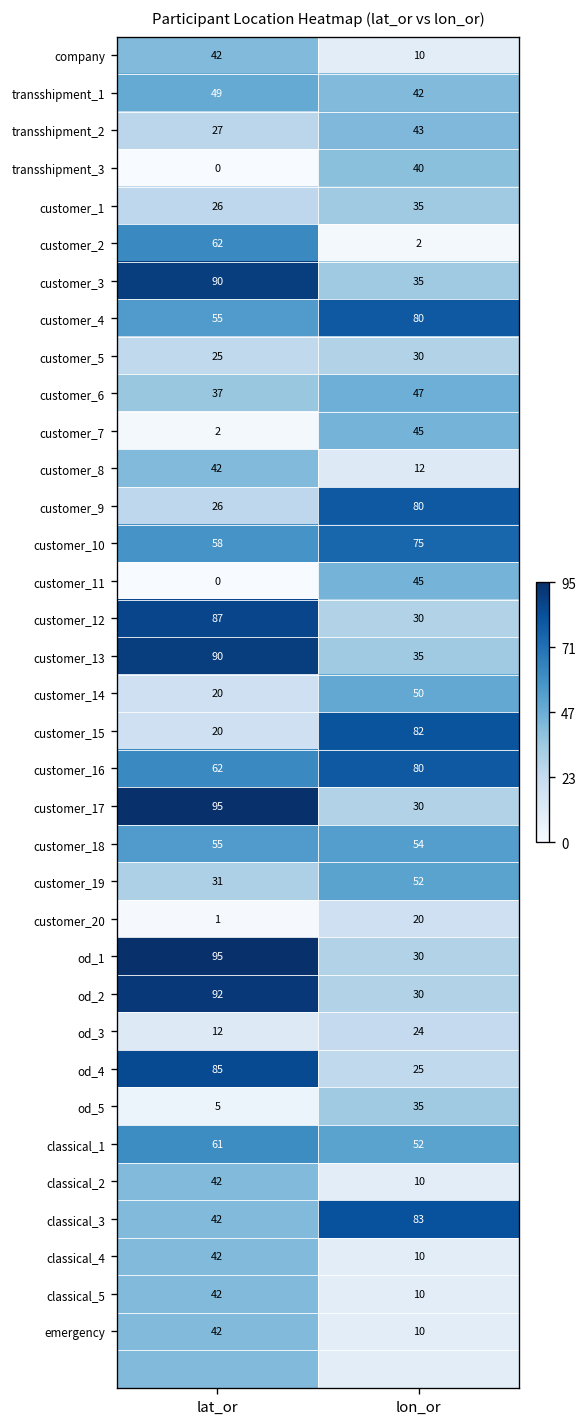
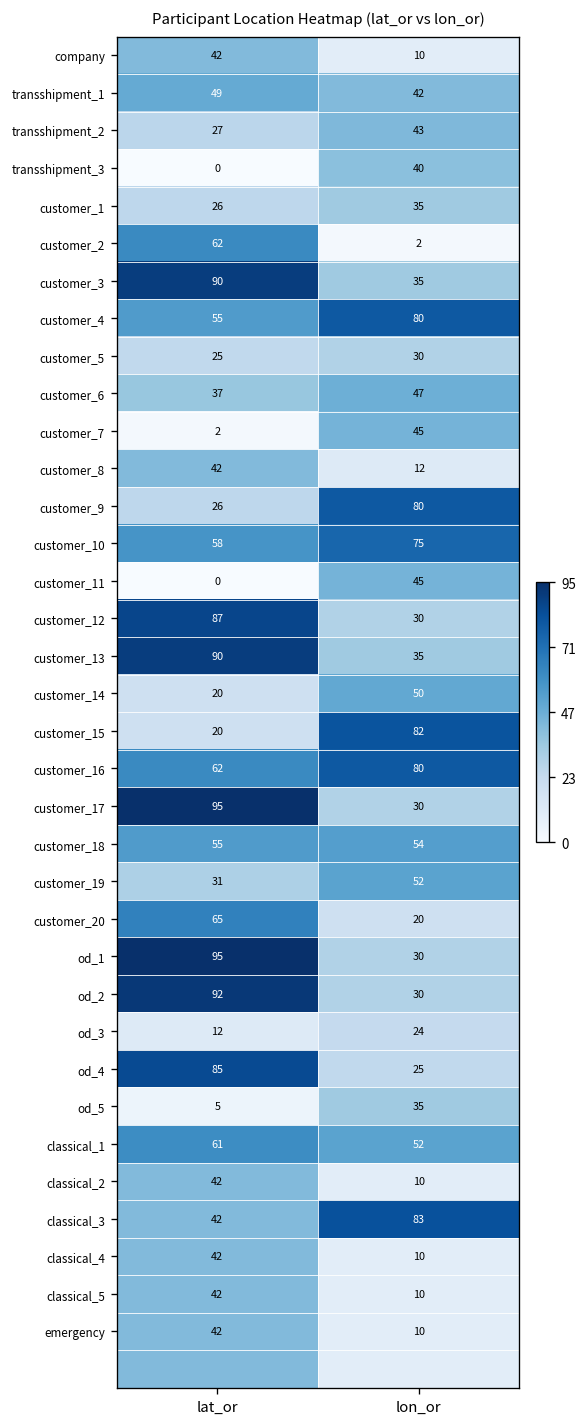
  {
    "company": {
      "lat_or": 42,
      "lon_or": 10
    },
    "transshipment_1": {
      "lat_or": 49,
      "lon_or": 42
    },
    "transshipment_2": {
      "lat_or": 27,
      "lon_or": 43
    },
    "transshipment_3": {
      "lat_or": 0,
      "lon_or": 40
    },
    "customer_1": {
      "lat_or": 26,
      "lon_or": 35
    },
    "customer_2": {
      "lat_or": 62,
      "lon_or": 2
    },
    "customer_3": {
      "lat_or": 90,
      "lon_or": 35
    },
    "customer_4": {
      "lat_or": 55,
      "lon_or": 80
    },
    "customer_5": {
      "lat_or": 25,
      "lon_or": 30
    },
    "customer_6": {
      "lat_or": 37,
      "lon_or": 47
    },
    "customer_7": {
      "lat_or": 2,
      "lon_or": 45
    },
    "customer_8": {
      "lat_or": 42,
      "lon_or": 12
    },
    "customer_9": {
      "lat_or": 26,
      "lon_or": 80
    },
    "customer_10": {
      "lat_or": 58,
      "lon_or": 75
    },
    "customer_11": {
      "lat_or": 0,
      "lon_or": 45
    },
    "customer_12": {
      "lat_or": 87,
      "lon_or": 30
    },
    "customer_13": {
      "lat_or": 90,
      "lon_or": 35
    },
    "customer_14": {
      "lat_or": 20,
      "lon_or": 50
    },
    "customer_15": {
      "lat_or": 20,
      "lon_or": 82
    },
    "customer_16": {
      "lat_or": 62,
      "lon_or": 80
    },
    "customer_17": {
      "lat_or": 95,
      "lon_or": 30
    },
    "customer_18": {
      "lat_or": 55,
      "lon_or": 54
    },
    "customer_19": {
      "lat_or": 31,
      "lon_or": 52
    },
    "customer_20": {
-     "lat_or": 1,
+     "lat_or": 65,
      "lon_or": 20
    },
    "od_1": {
      "lat_or": 95,
      "lon_or": 30
    },
    "od_2": {
      "lat_or": 92,
      "lon_or": 30
    },
    "od_3": {
      "lat_or": 12,
      "lon_or": 24
    },
    "od_4": {
      "lat_or": 85,
      "lon_or": 25
    },
    "od_5": {
      "lat_or": 5,
      "lon_or": 35
    },
    "classical_1": {
      "lat_or": 61,
      "lon_or": 52
    },
    "classical_2": {
      "lat_or": 42,
      "lon_or": 10
    },
    "classical_3": {
      "lat_or": 42,
      "lon_or": 83
    },
    "classical_4": {
      "lat_or": 42,
      "lon_or": 10
    },
    "classical_5": {
      "lat_or": 42,
      "lon_or": 10
    },
    "emergency": {
      "lat_or": 42,
      "lon_or": 10
    }
  }
